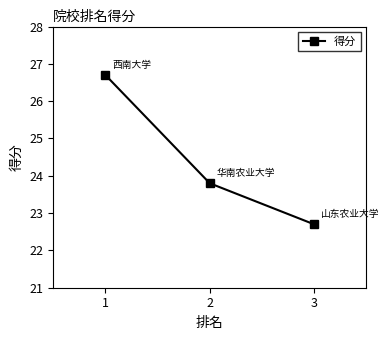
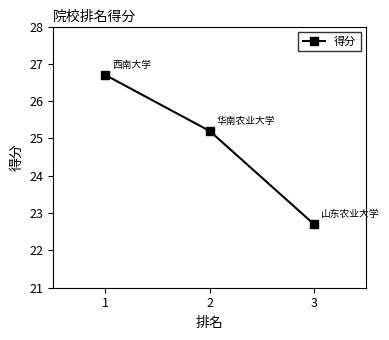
  {
    "1": 26.7,
-   "2": 23.8,
+   "2": 25.2,
    "3": 22.7
  }
